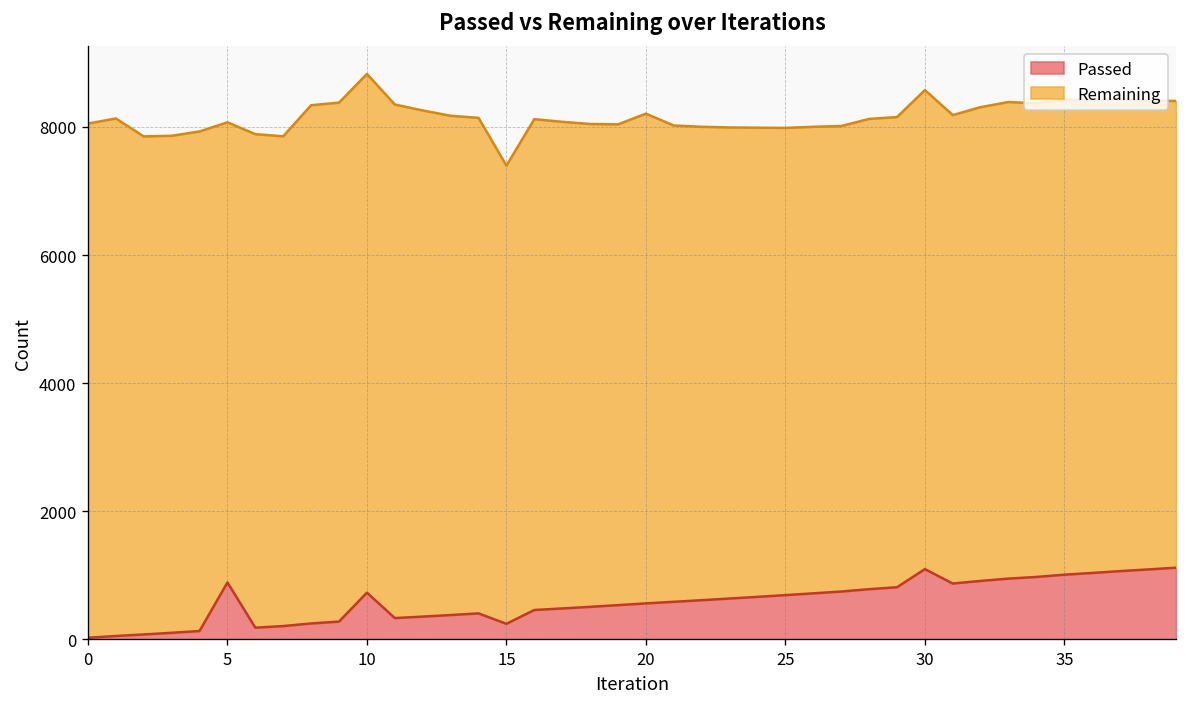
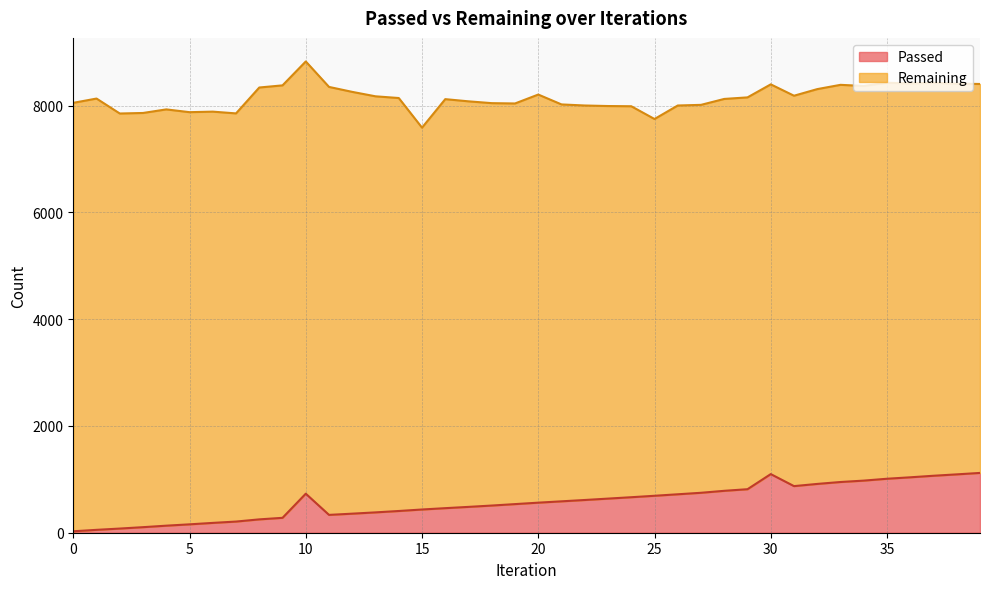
  {
    "Passed": {
      "0": 0,
-     "5": 900,
+     "5": 200,
      "10": 700,
-     "15": 200,
+     "15": 400,
      "20": 600,
      "25": 700,
      "30": 1100,
      "35": 1000
    },
    "Remaining": {
      "0": 8000,
-     "5": 7200,
+     "5": 7700,
      "10": 8100,
      "15": 7200,
      "20": 7600,
-     "25": 7300,
-     "30": 7500
+     "25": 7100,
+     "30": 7300
    }
  }
